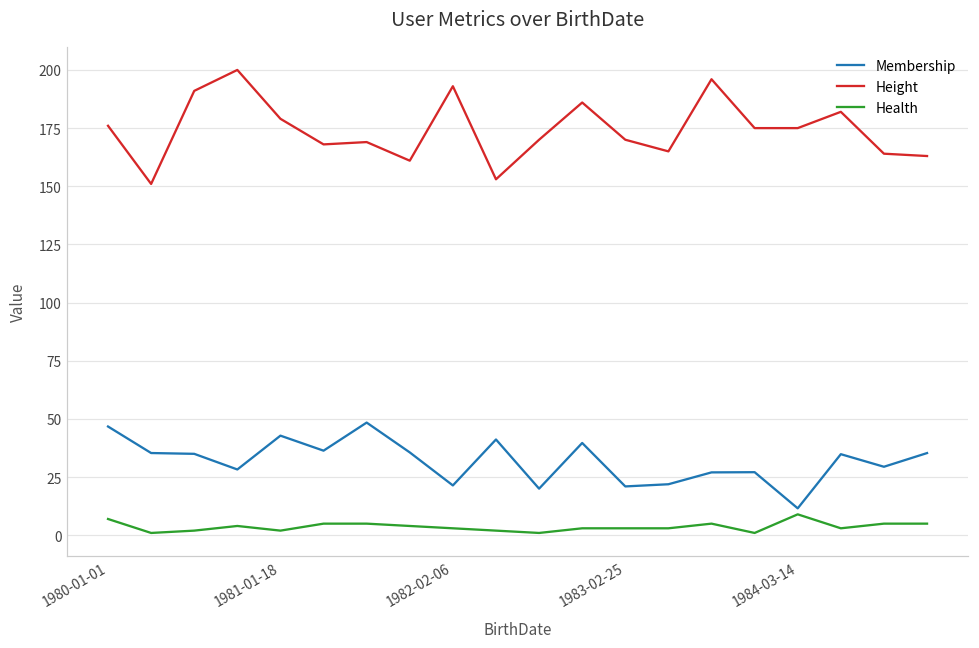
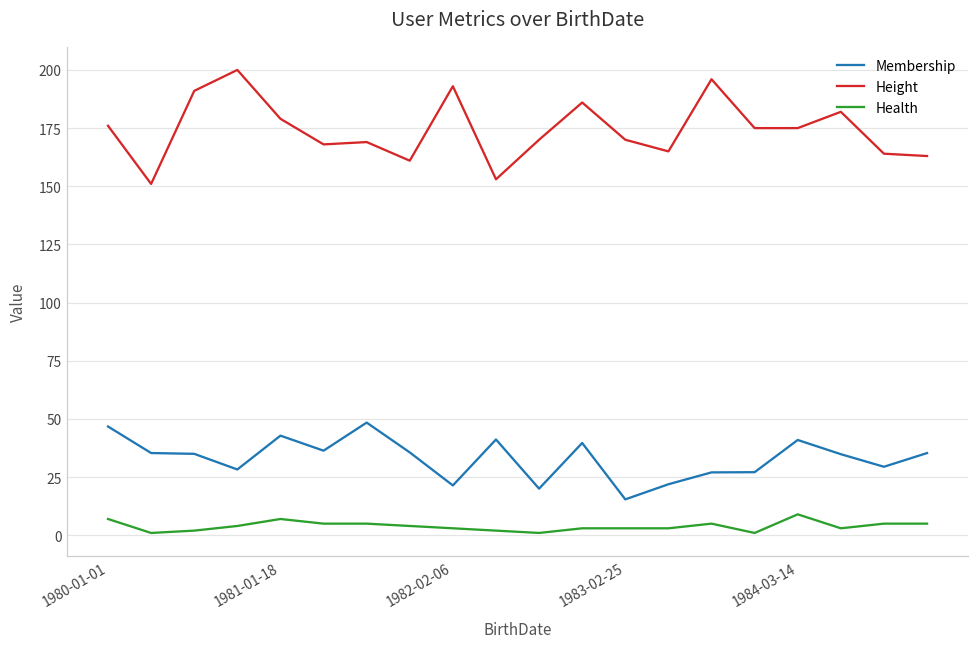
  {
    "Membership": {
      "1980-01-01": 47,
      "1981-01-18": 43,
      "1982-02-06": 21,
-     "1983-02-25": 21,
-     "1984-03-14": 12
+     "1983-02-25": 15,
+     "1984-03-14": 41
    },
    "Height": {
      "1980-01-01": 176,
      "1981-01-18": 179,
      "1982-02-06": 193,
      "1983-02-25": 170,
      "1984-03-14": 175
    },
    "Health": {
      "1980-01-01": 7,
-     "1981-01-18": 2,
+     "1981-01-18": 7,
      "1982-02-06": 3,
      "1983-02-25": 3,
      "1984-03-14": 9
    }
  }
